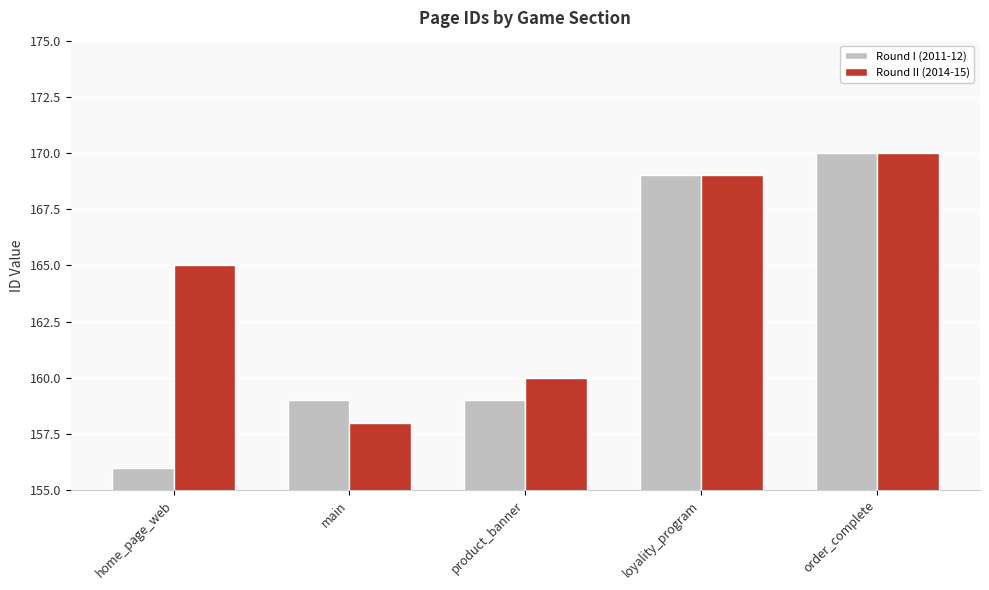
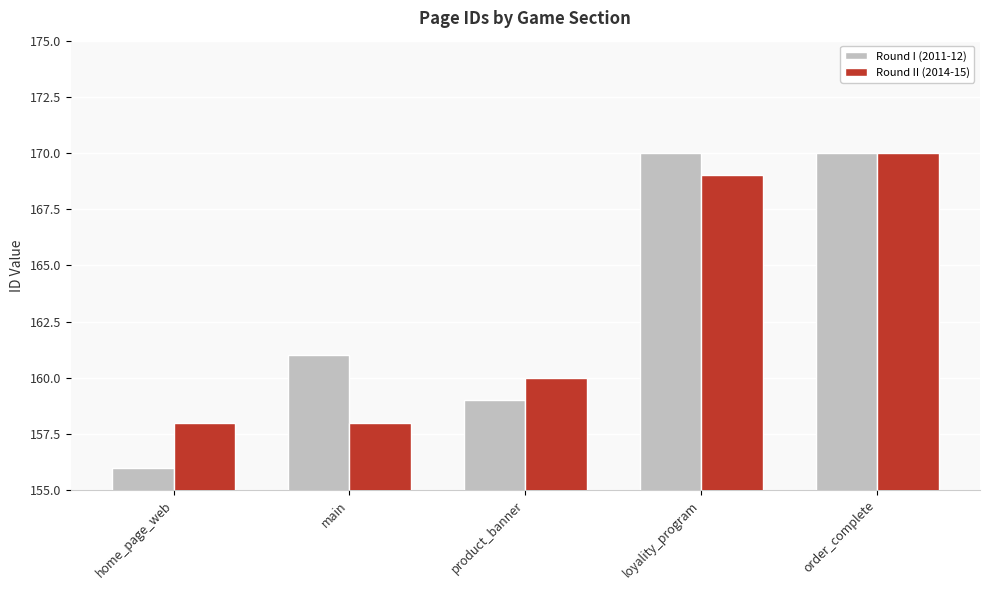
  {
    "Round I (2011-12)": {
      "home_page_web": 156,
-     "main": 159,
+     "main": 161,
      "product_banner": 159,
-     "loyality_program": 169,
+     "loyality_program": 170,
      "order_complete": 170
    },
    "Round II (2014-15)": {
-     "home_page_web": 165,
+     "home_page_web": 158,
      "main": 158,
      "product_banner": 160,
      "loyality_program": 169,
      "order_complete": 170
    }
  }
